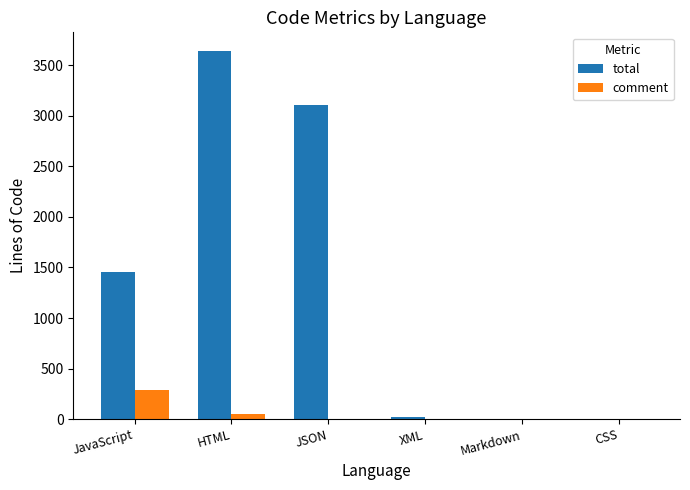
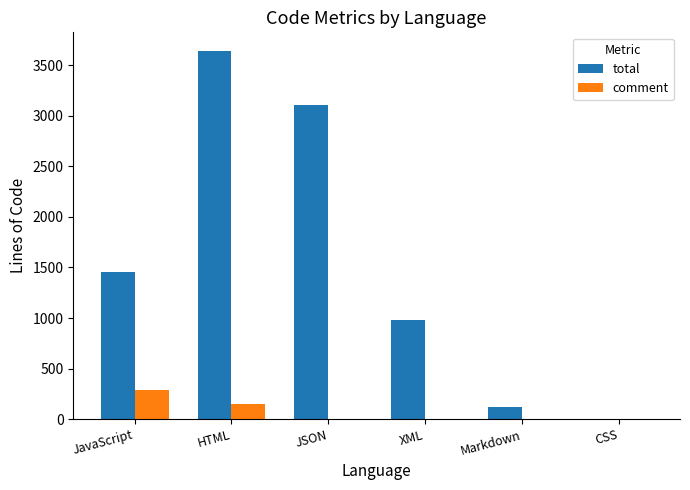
  {
    "total": {
      "JavaScript": 1460,
      "HTML": 3640,
      "JSON": 3110,
-     "XML": 20,
-     "Markdown": 0,
+     "XML": 980,
+     "Markdown": 120,
      "CSS": 0
    },
    "comment": {
      "JavaScript": 290,
-     "HTML": 50,
+     "HTML": 150,
      "JSON": 0,
      "XML": 0,
      "Markdown": 0,
      "CSS": 0
    }
  }
